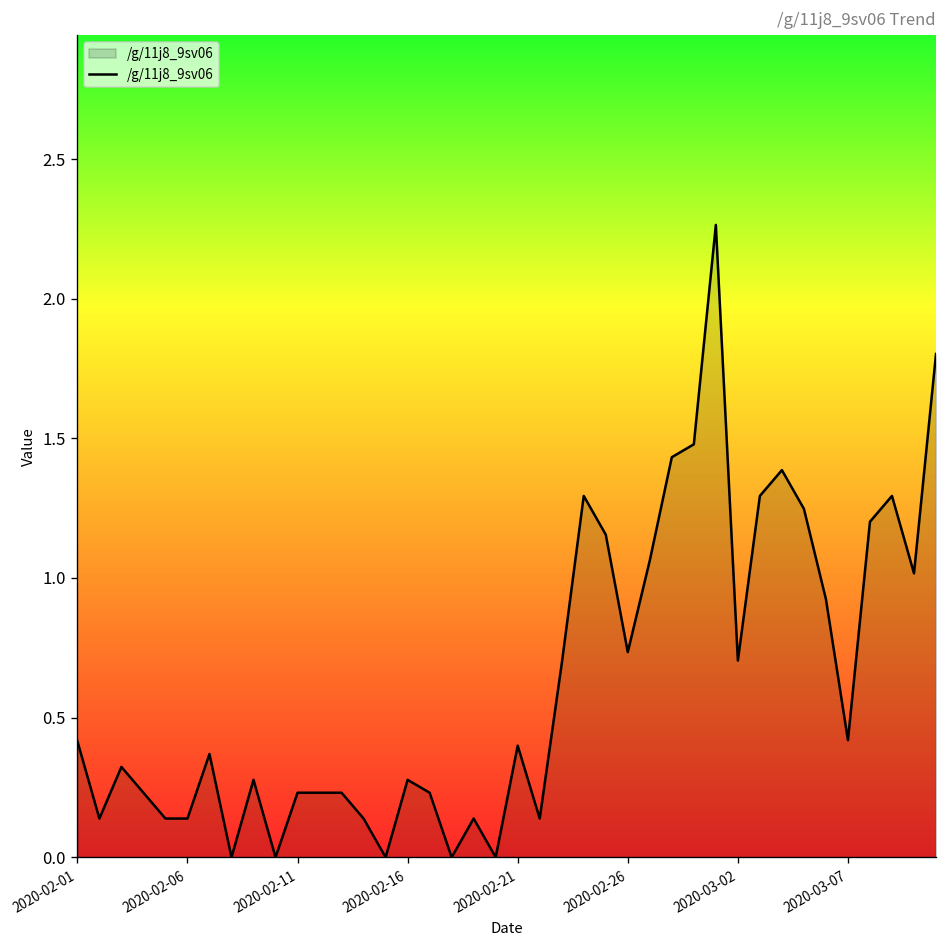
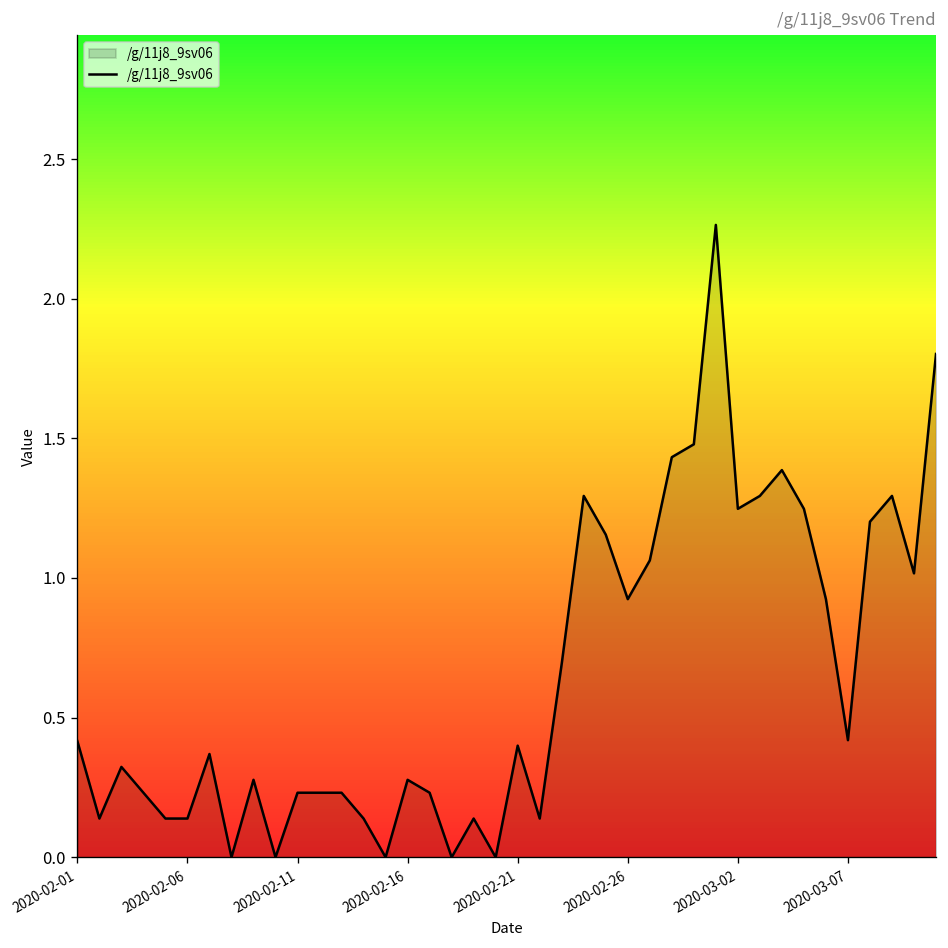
  {
    "2020-02-01": 0.42,
    "2020-02-06": 0.14,
    "2020-02-11": 0.23,
    "2020-02-16": 0.28,
    "2020-02-21": 0.40,
-   "2020-02-26": 0.73,
-   "2020-03-02": 0.70,
+   "2020-02-26": 0.92,
+   "2020-03-02": 1.25,
    "2020-03-07": 0.42
  }
